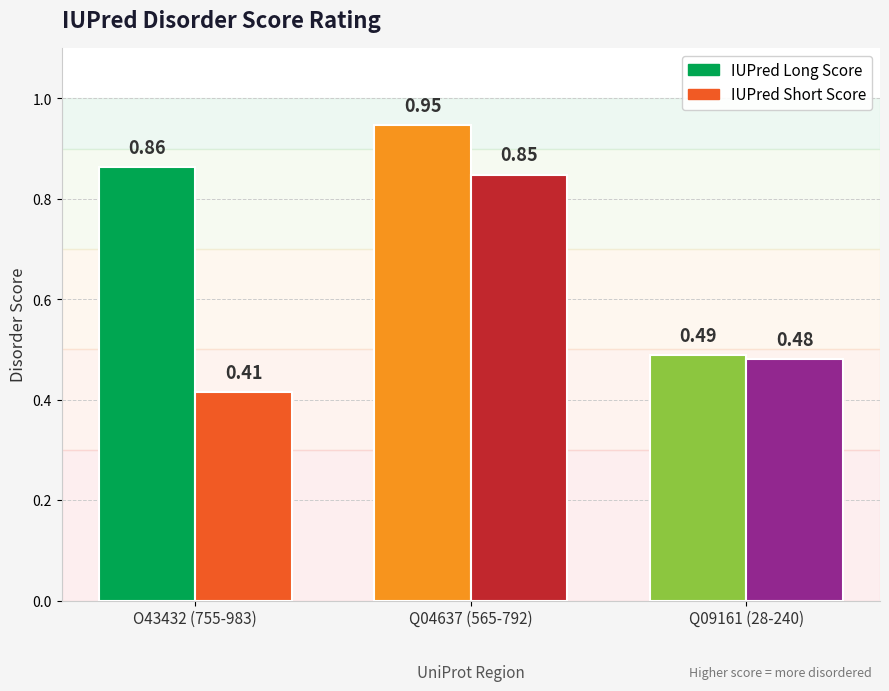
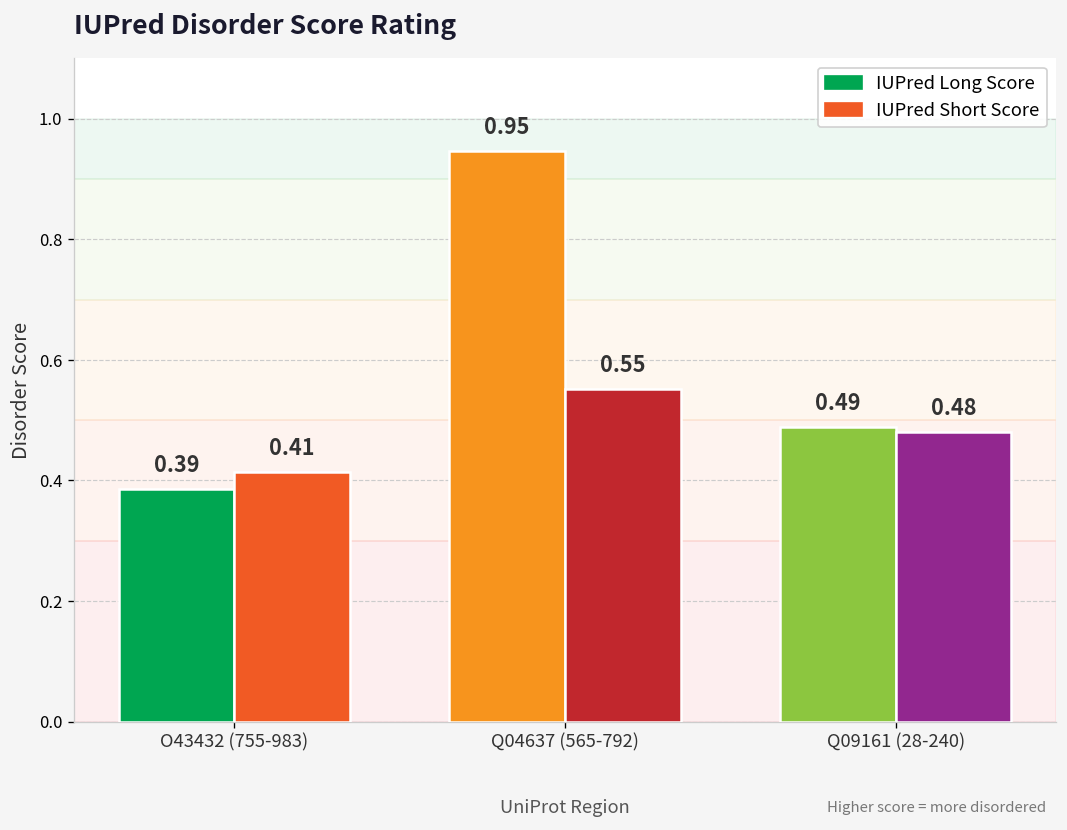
  {
    "IUPred Long Score": {
-     "O43432 (755-983)": 0.86,
+     "O43432 (755-983)": 0.39,
      "Q04637 (565-792)": 0.95,
      "Q09161 (28-240)": 0.49
    },
    "IUPred Short Score": {
      "O43432 (755-983)": 0.41,
-     "Q04637 (565-792)": 0.85,
+     "Q04637 (565-792)": 0.55,
      "Q09161 (28-240)": 0.48
    }
  }
